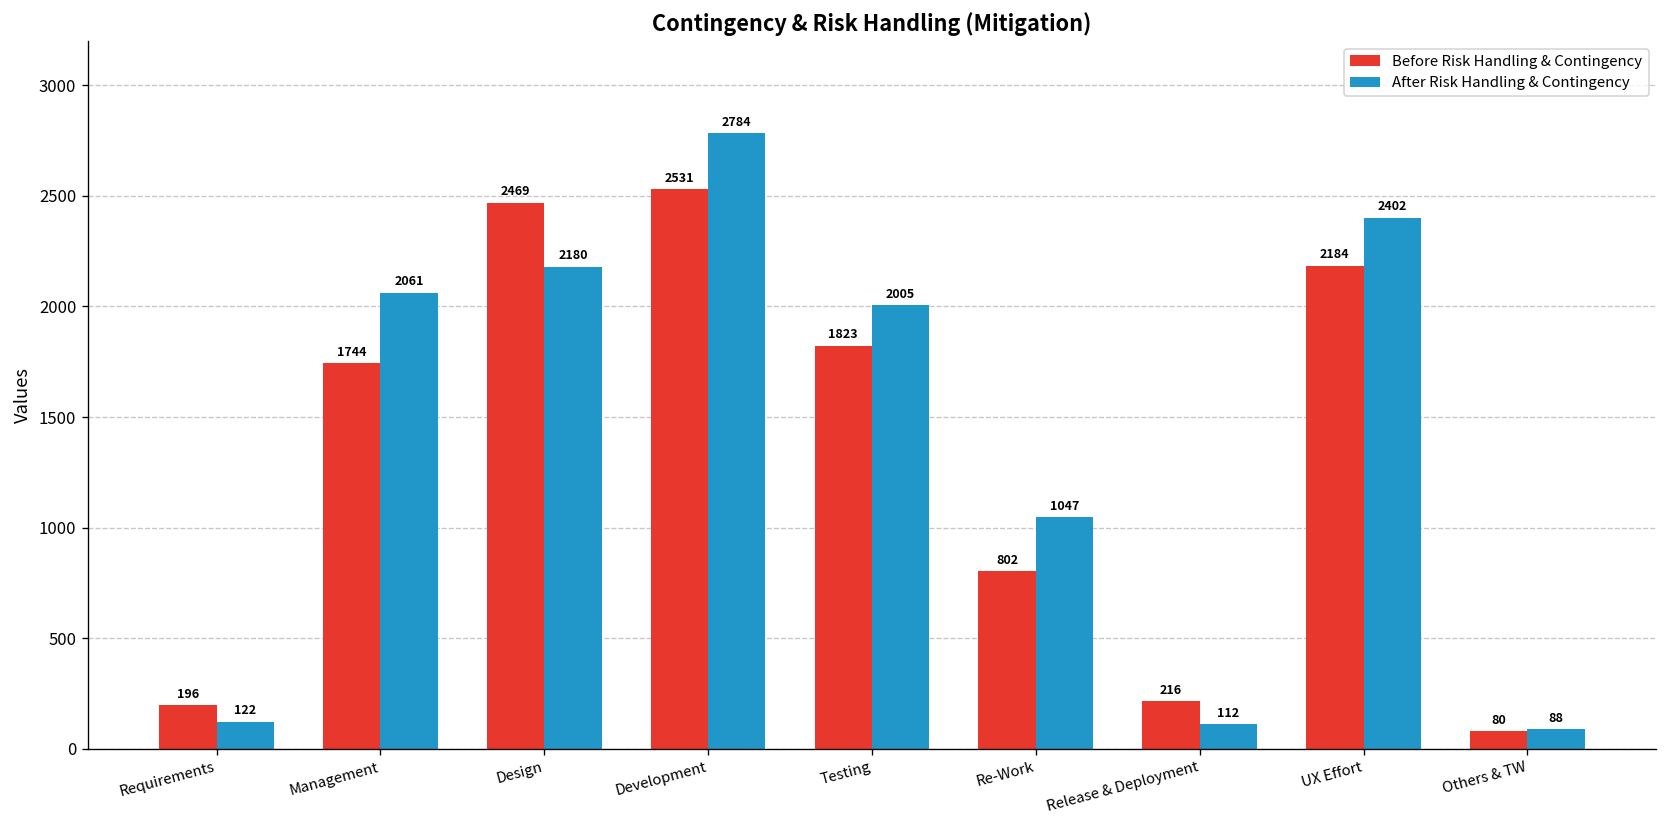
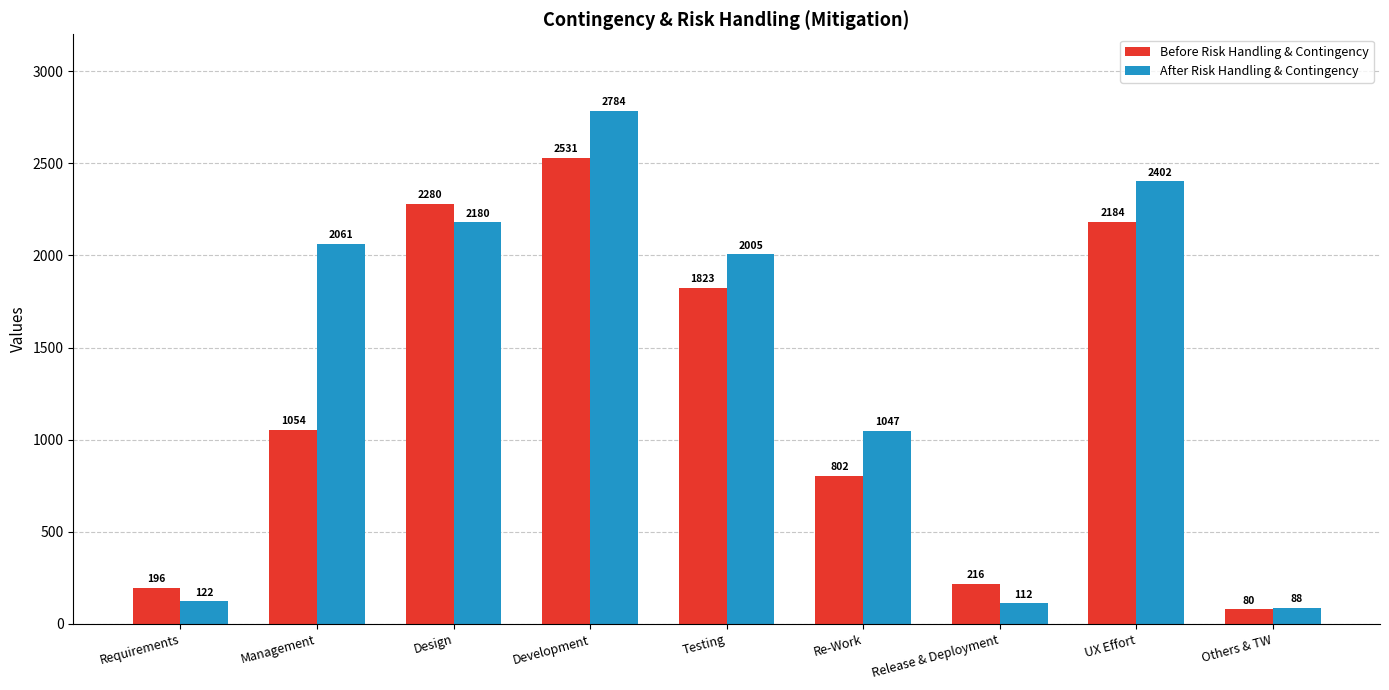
  {
    "Before Risk Handling & Contingency": {
      "Requirements": 196,
-     "Management": 1744,
-     "Design": 2469,
+     "Management": 1054,
+     "Design": 2280,
      "Development": 2531,
      "Testing": 1823,
      "Re-Work": 802,
      "Release & Deployment": 216,
      "UX Effort": 2184,
      "Others & TW": 80
    },
    "After Risk Handling & Contingency": {
      "Requirements": 122,
      "Management": 2061,
      "Design": 2180,
      "Development": 2784,
      "Testing": 2005,
      "Re-Work": 1047,
      "Release & Deployment": 112,
      "UX Effort": 2402,
      "Others & TW": 88
    }
  }
